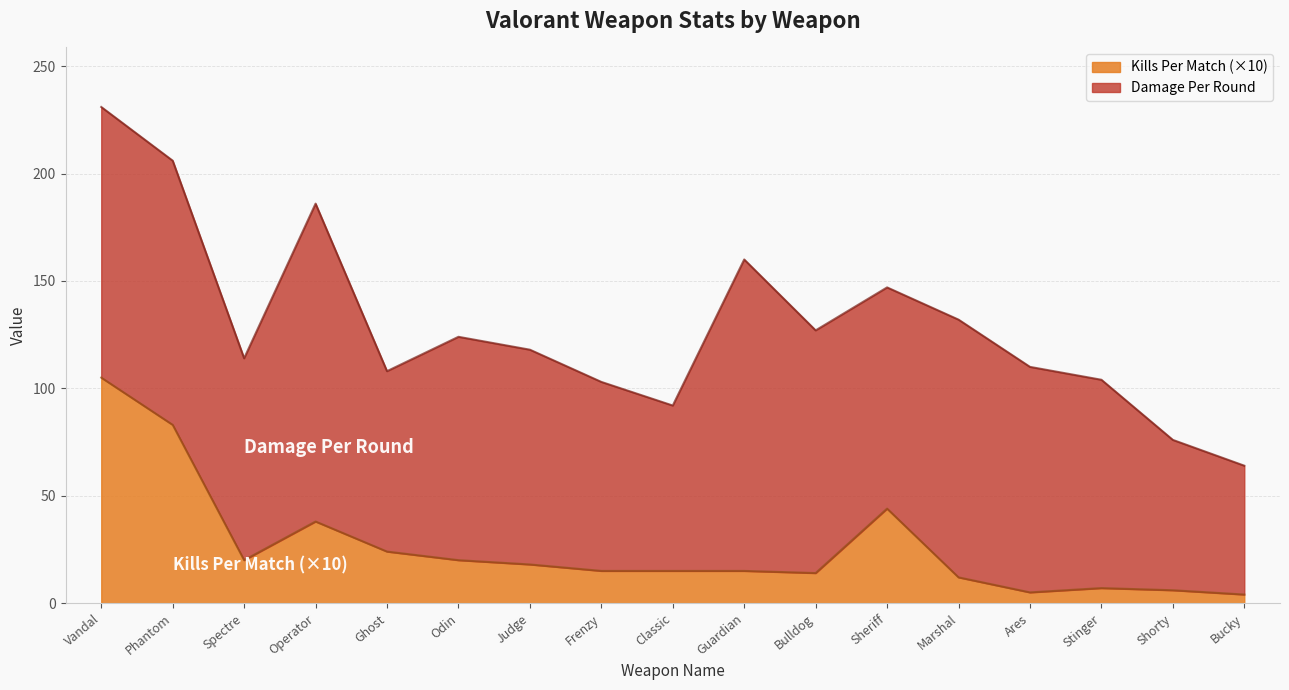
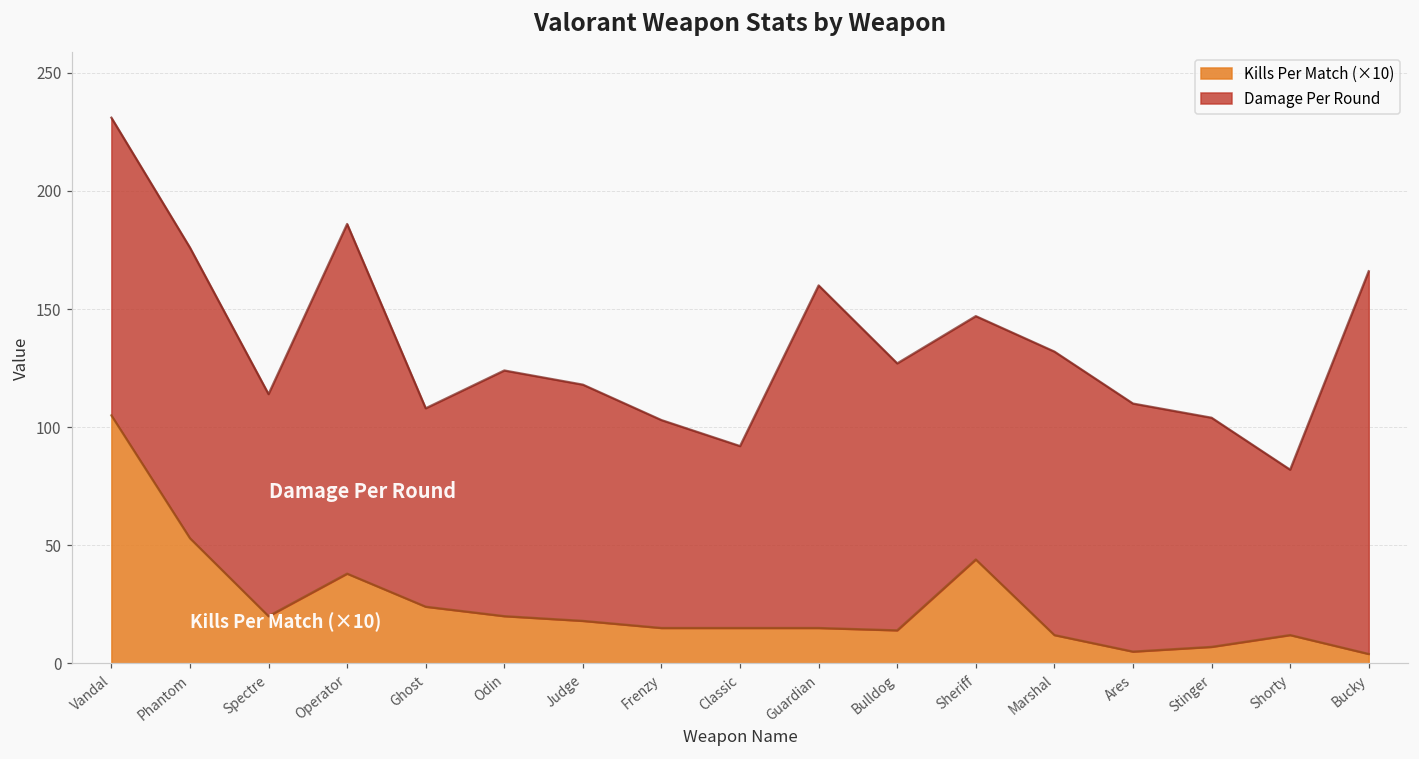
  {
    "Kills Per Match (×10)": {
      "Vandal": 105,
-     "Phantom": 83,
+     "Phantom": 53,
      "Operator": 38,
      "Ghost": 24,
      "Odin": 20,
      "Judge": 18,
      "Frenzy": 15,
      "Classic": 15,
      "Guardian": 15,
      "Bulldog": 14,
      "Sheriff": 44,
      "Marshal": 12,
      "Ares": 5,
      "Stinger": 7,
-     "Shorty": 6,
+     "Shorty": 12,
      "Bucky": 4
    },
    "Damage Per Round": {
      "Vandal": 126,
      "Phantom": 123,
      "Spectre": 94,
      "Operator": 148,
      "Ghost": 84,
      "Odin": 104,
      "Judge": 100,
      "Frenzy": 88,
      "Classic": 77,
      "Guardian": 145,
      "Bulldog": 113,
      "Sheriff": 103,
      "Marshal": 120,
      "Ares": 105,
      "Stinger": 97,
      "Shorty": 70,
-     "Bucky": 60
+     "Bucky": 162
    }
  }
